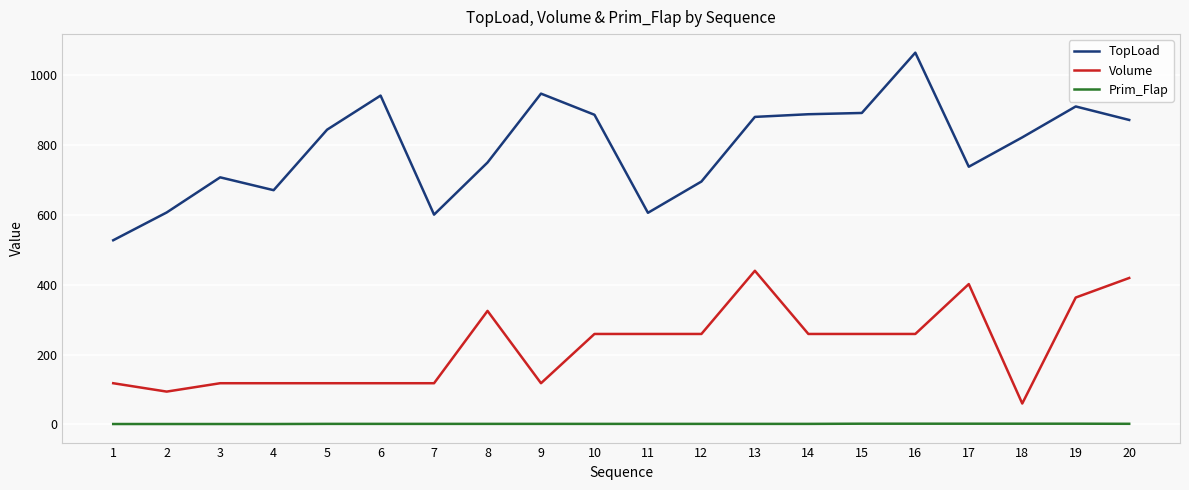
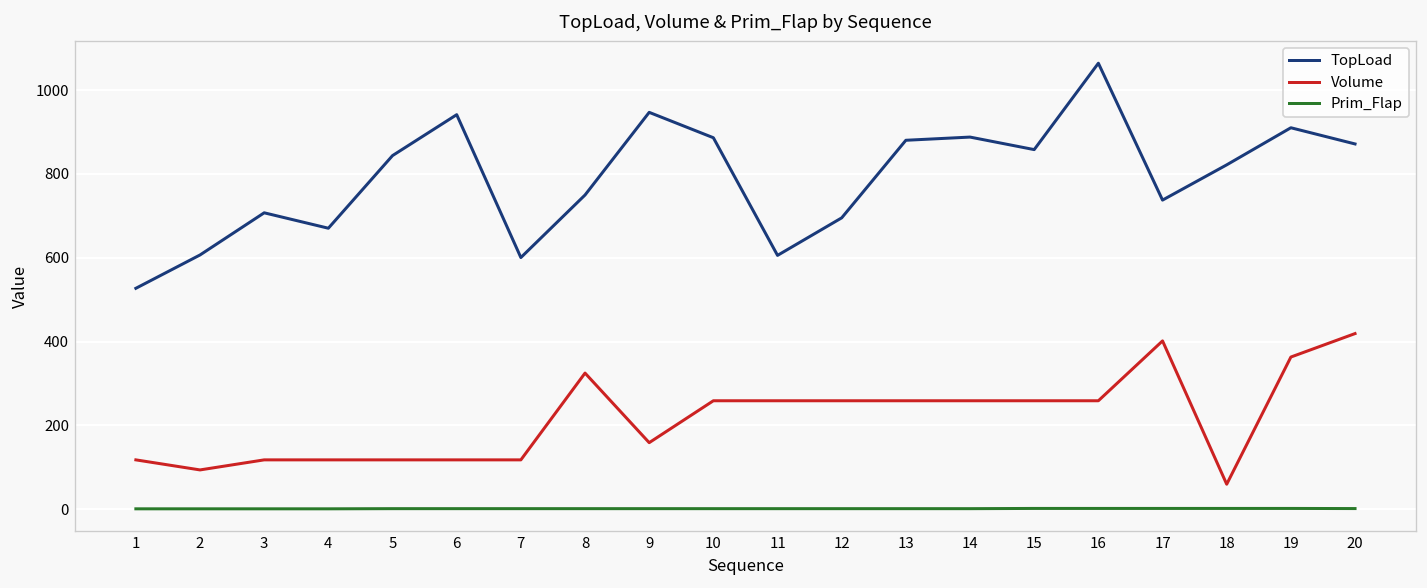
  {
    "TopLoad": {
      "1": 530,
      "2": 610,
      "3": 710,
      "4": 670,
      "5": 840,
      "6": 940,
      "7": 600,
      "8": 750,
      "9": 950,
      "10": 890,
      "11": 610,
      "12": 700,
      "13": 880,
      "14": 890,
-     "15": 890,
+     "15": 860,
      "16": 1060,
      "17": 740,
      "18": 820,
      "19": 910,
      "20": 870
    },
    "Volume": {
      "1": 120,
      "2": 90,
      "3": 120,
      "4": 120,
      "5": 120,
      "6": 120,
      "7": 120,
      "8": 320,
-     "9": 120,
+     "9": 160,
      "10": 260,
      "11": 260,
      "12": 260,
-     "13": 440,
+     "13": 260,
      "14": 260,
      "15": 260,
      "16": 260,
      "17": 400,
      "18": 60,
      "19": 360,
      "20": 420
    },
    "Prim_Flap": {
      "1": 0,
      "2": 0,
      "3": 0,
      "4": 0,
      "5": 0,
      "6": 0,
      "7": 0,
      "8": 0,
      "9": 0,
      "10": 0,
      "11": 0,
      "12": 0,
      "13": 0,
      "14": 0,
      "15": 0,
      "16": 0,
      "17": 0,
      "18": 0,
      "19": 0,
      "20": 0
    }
  }
